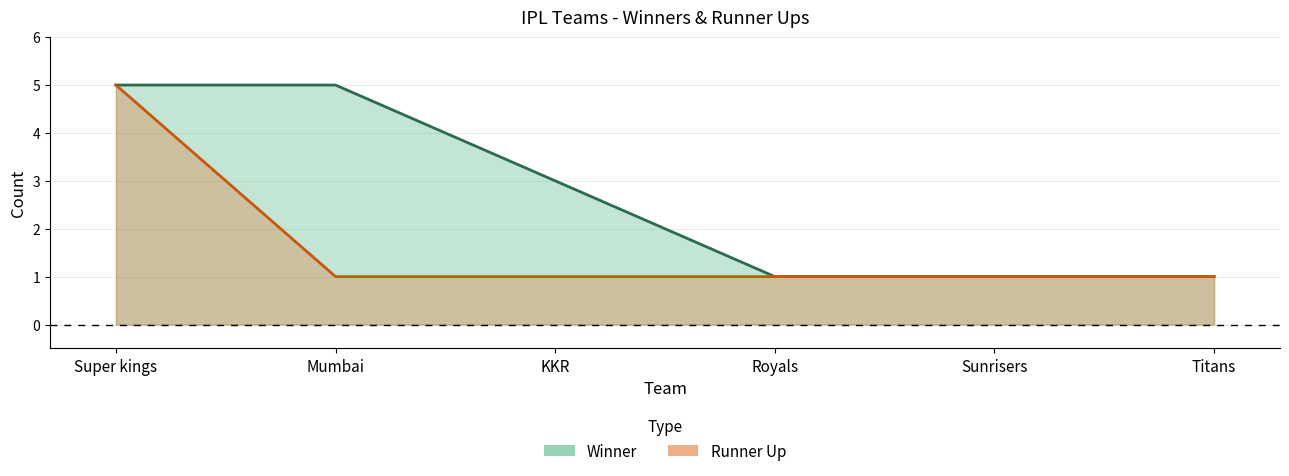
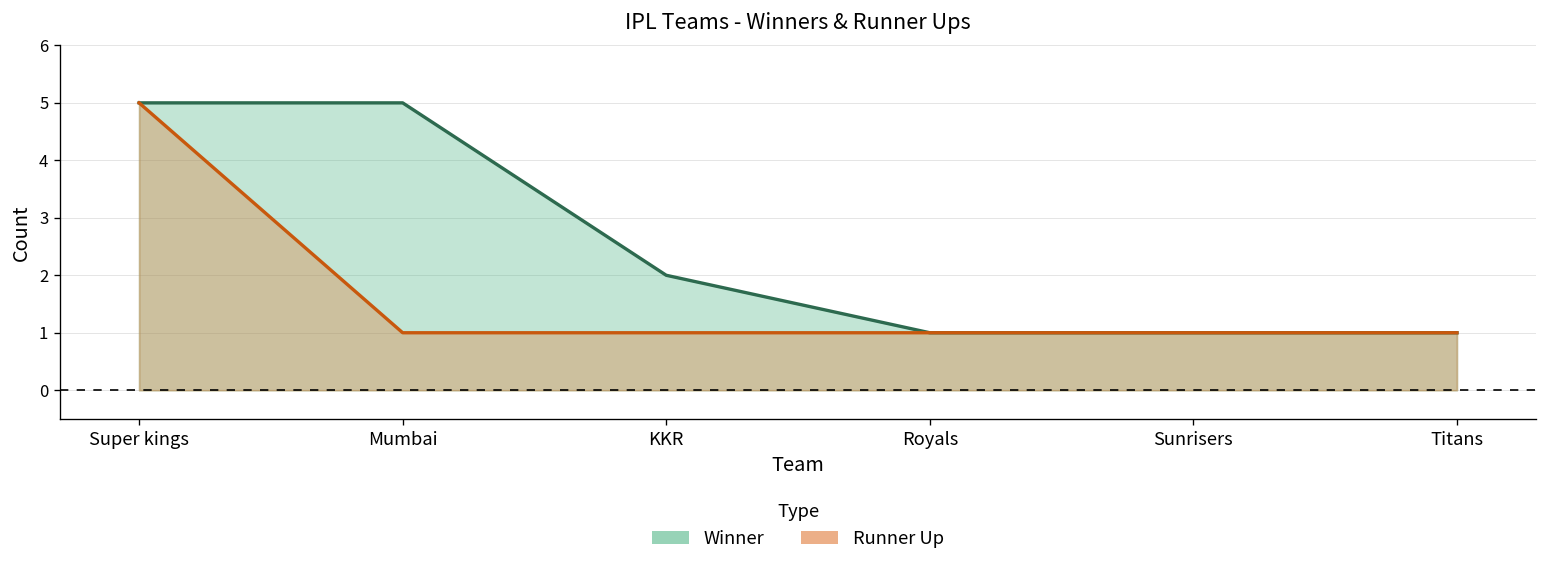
  {
    "Winner": {
      "Mumbai": 5,
-     "KKR": 3
+     "KKR": 2
    },
    "Runner Up": {
      "Mumbai": 1,
      "KKR": 1
    }
  }
